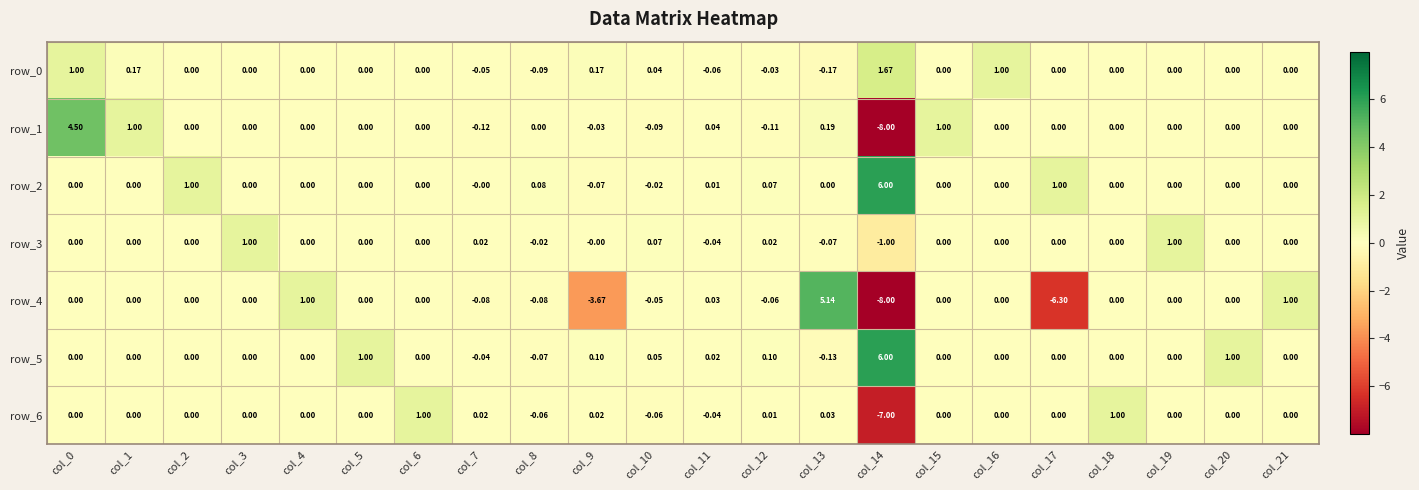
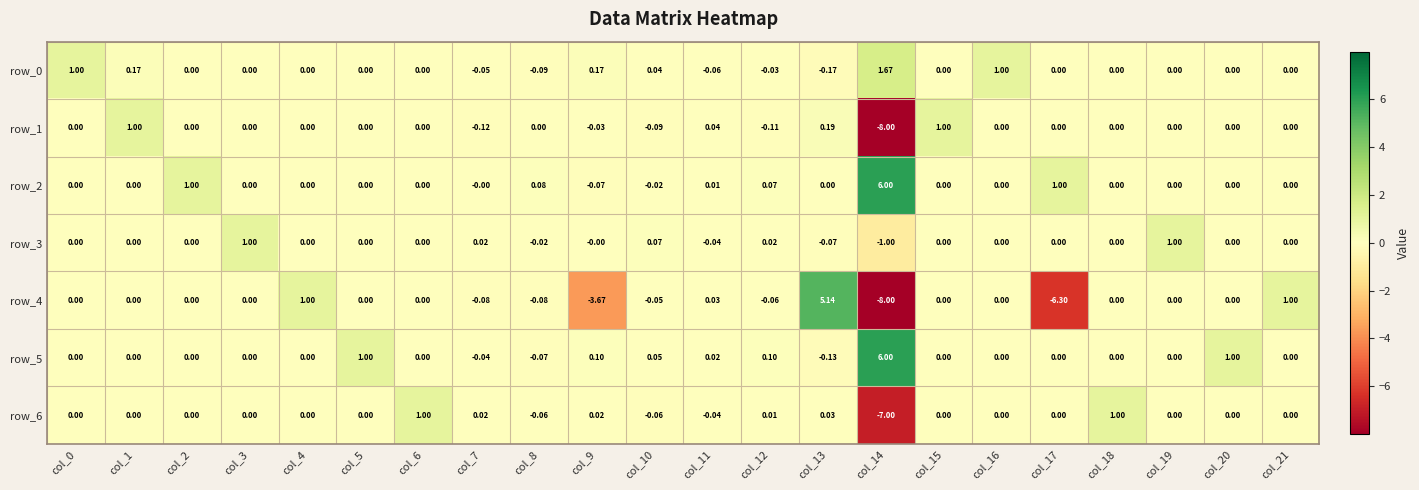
  {
    "row_0": {
      "col_0": 1.00,
      "col_1": 0.17,
      "col_2": 0.00,
      "col_3": 0.00,
      "col_4": 0.00,
      "col_5": 0.00,
      "col_6": 0.00,
      "col_7": -0.05,
      "col_8": -0.09,
      "col_9": 0.17,
      "col_10": 0.04,
      "col_11": -0.06,
      "col_12": -0.03,
      "col_13": -0.17,
      "col_14": 1.67,
      "col_15": 0.00,
      "col_16": 1.00,
      "col_17": 0.00,
      "col_18": 0.00,
      "col_19": 0.00,
      "col_20": 0.00,
      "col_21": 0.00
    },
    "row_1": {
-     "col_0": 4.50,
+     "col_0": 0.00,
      "col_1": 1.00,
      "col_2": 0.00,
      "col_3": 0.00,
      "col_4": 0.00,
      "col_5": 0.00,
      "col_6": 0.00,
      "col_7": -0.12,
      "col_8": 0.00,
      "col_9": -0.03,
      "col_10": -0.09,
      "col_11": 0.04,
      "col_12": -0.11,
      "col_13": 0.19,
      "col_14": -8.00,
      "col_15": 1.00,
      "col_16": 0.00,
      "col_17": 0.00,
      "col_18": 0.00,
      "col_19": 0.00,
      "col_20": 0.00,
      "col_21": 0.00
    },
    "row_2": {
      "col_0": 0.00,
      "col_1": 0.00,
      "col_2": 1.00,
      "col_3": 0.00,
      "col_4": 0.00,
      "col_5": 0.00,
      "col_6": 0.00,
      "col_7": -0.00,
      "col_8": 0.08,
      "col_9": -0.07,
      "col_10": -0.02,
      "col_11": 0.01,
      "col_12": 0.07,
      "col_13": 0.00,
      "col_14": 6.00,
      "col_15": 0.00,
      "col_16": 0.00,
      "col_17": 1.00,
      "col_18": 0.00,
      "col_19": 0.00,
      "col_20": 0.00,
      "col_21": 0.00
    },
    "row_3": {
      "col_0": 0.00,
      "col_1": 0.00,
      "col_2": 0.00,
      "col_3": 1.00,
      "col_4": 0.00,
      "col_5": 0.00,
      "col_6": 0.00,
      "col_7": 0.02,
      "col_8": -0.02,
      "col_9": -0.00,
      "col_10": 0.07,
      "col_11": -0.04,
      "col_12": 0.02,
      "col_13": -0.07,
      "col_14": -1.00,
      "col_15": 0.00,
      "col_16": 0.00,
      "col_17": 0.00,
      "col_18": 0.00,
      "col_19": 1.00,
      "col_20": 0.00,
      "col_21": 0.00
    },
    "row_4": {
      "col_0": 0.00,
      "col_1": 0.00,
      "col_2": 0.00,
      "col_3": 0.00,
      "col_4": 1.00,
      "col_5": 0.00,
      "col_6": 0.00,
      "col_7": -0.08,
      "col_8": -0.08,
      "col_9": -3.67,
      "col_10": -0.05,
      "col_11": 0.03,
      "col_12": -0.06,
      "col_13": 5.14,
      "col_14": -8.00,
      "col_15": 0.00,
      "col_16": 0.00,
      "col_17": -6.30,
      "col_18": 0.00,
      "col_19": 0.00,
      "col_20": 0.00,
      "col_21": 1.00
    },
    "row_5": {
      "col_0": 0.00,
      "col_1": 0.00,
      "col_2": 0.00,
      "col_3": 0.00,
      "col_4": 0.00,
      "col_5": 1.00,
      "col_6": 0.00,
      "col_7": -0.04,
      "col_8": -0.07,
      "col_9": 0.10,
      "col_10": 0.05,
      "col_11": 0.02,
      "col_12": 0.10,
      "col_13": -0.13,
      "col_14": 6.00,
      "col_15": 0.00,
      "col_16": 0.00,
      "col_17": 0.00,
      "col_18": 0.00,
      "col_19": 0.00,
      "col_20": 1.00,
      "col_21": 0.00
    },
    "row_6": {
      "col_0": 0.00,
      "col_1": 0.00,
      "col_2": 0.00,
      "col_3": 0.00,
      "col_4": 0.00,
      "col_5": 0.00,
      "col_6": 1.00,
      "col_7": 0.02,
      "col_8": -0.06,
      "col_9": 0.02,
      "col_10": -0.06,
      "col_11": -0.04,
      "col_12": 0.01,
      "col_13": 0.03,
      "col_14": -7.00,
      "col_15": 0.00,
      "col_16": 0.00,
      "col_17": 0.00,
      "col_18": 1.00,
      "col_19": 0.00,
      "col_20": 0.00,
      "col_21": 0.00
    }
  }
